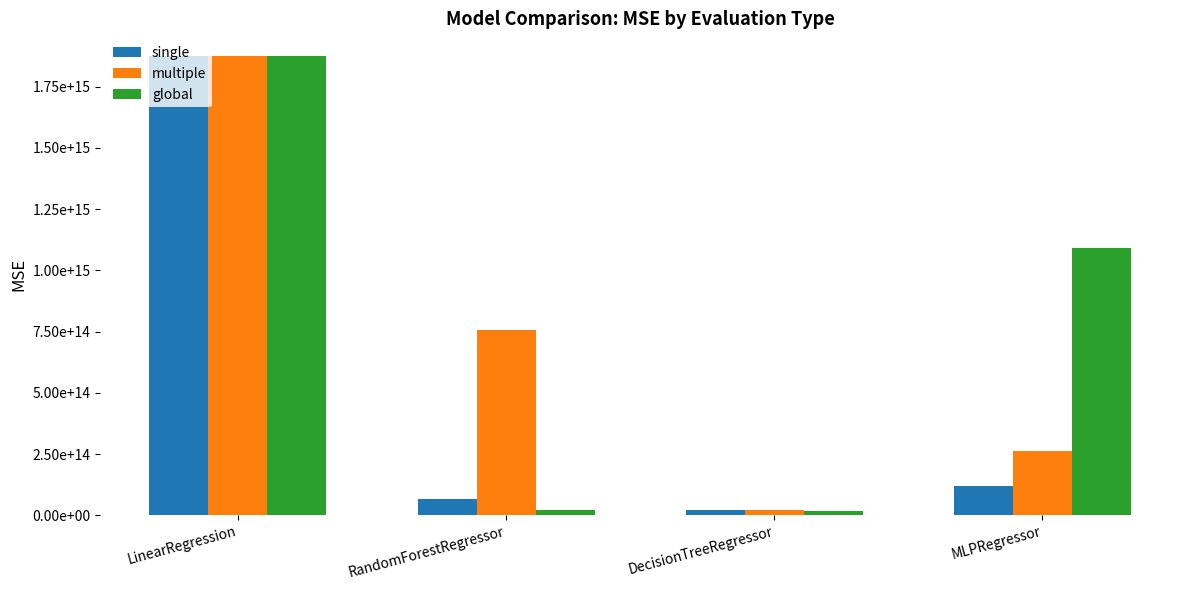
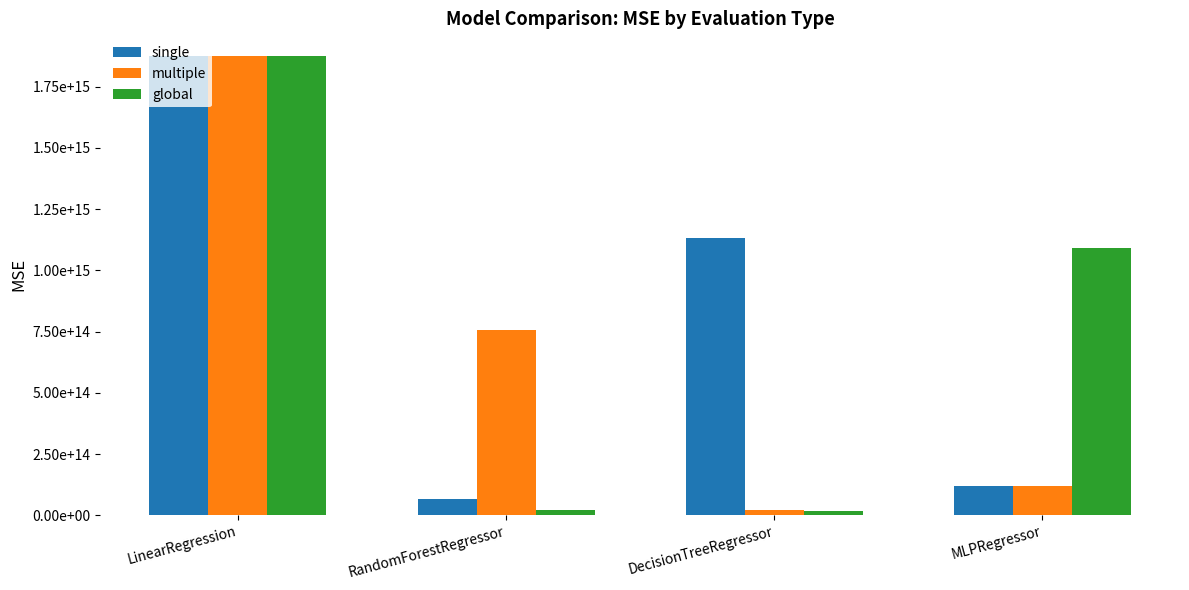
  {
    "single": {
      "RandomForestRegressor": 60000000000000,
-     "DecisionTreeRegressor": 20000000000000,
+     "DecisionTreeRegressor": 1130000000000000,
      "MLPRegressor": 120000000000000
    },
    "multiple": {
      "LinearRegression": 1870000000000000,
      "RandomForestRegressor": 760000000000000,
      "DecisionTreeRegressor": 20000000000000,
-     "MLPRegressor": 260000000000000
+     "MLPRegressor": 120000000000000
    },
    "global": {
      "LinearRegression": 1870000000000000,
      "RandomForestRegressor": 20000000000000,
      "DecisionTreeRegressor": 20000000000000,
      "MLPRegressor": 1090000000000000
    }
  }
